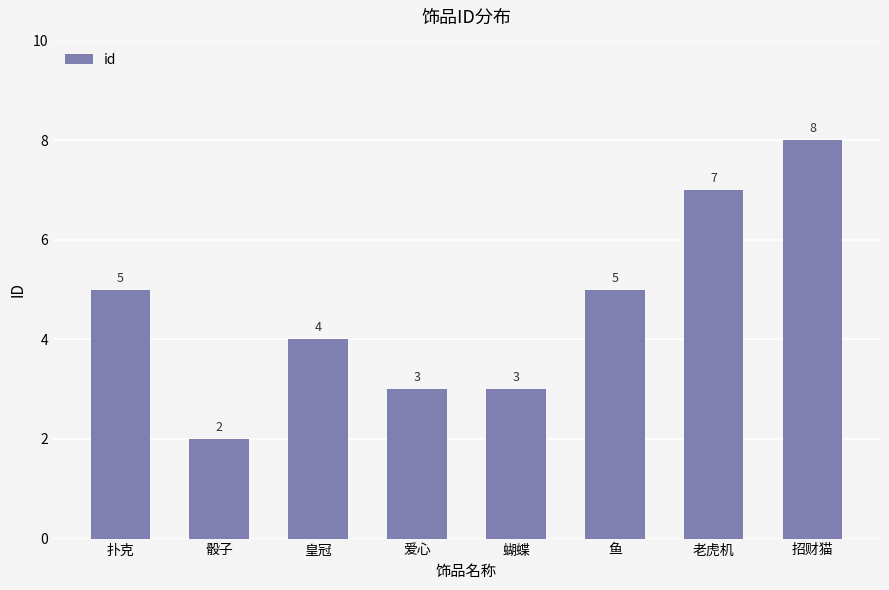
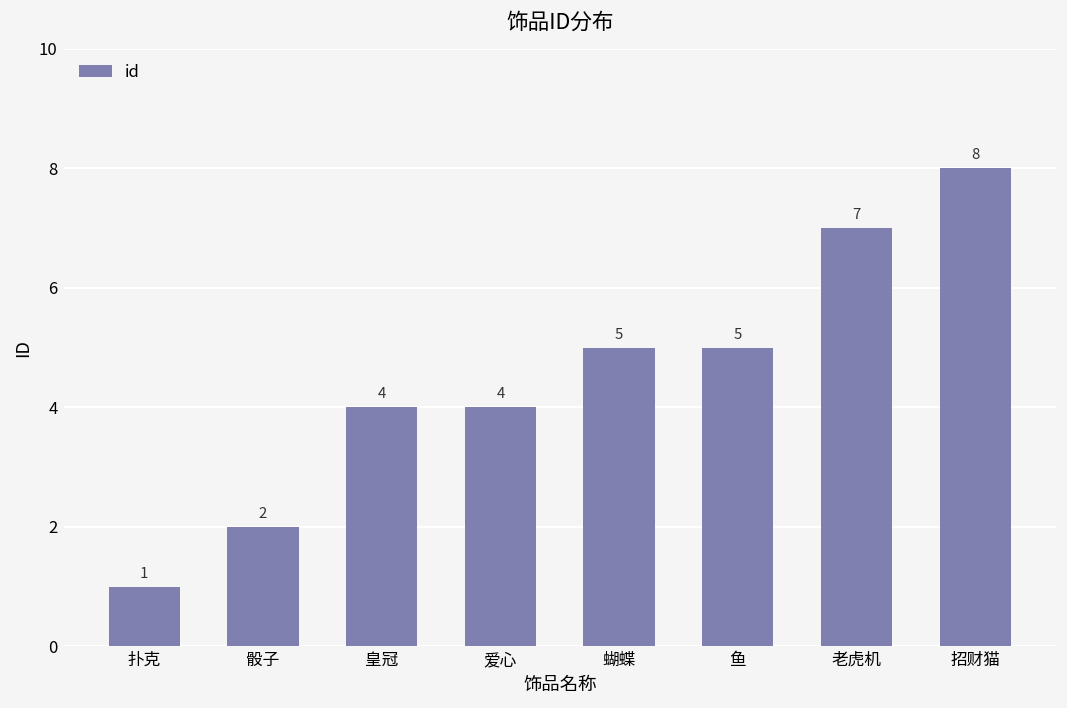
  {
-   "扑克": 5,
+   "扑克": 1,
    "骰子": 2,
    "皇冠": 4,
-   "爱心": 3,
-   "蝴蝶": 3,
+   "爱心": 4,
+   "蝴蝶": 5,
    "鱼": 5,
    "老虎机": 7,
    "招财猫": 8
  }
